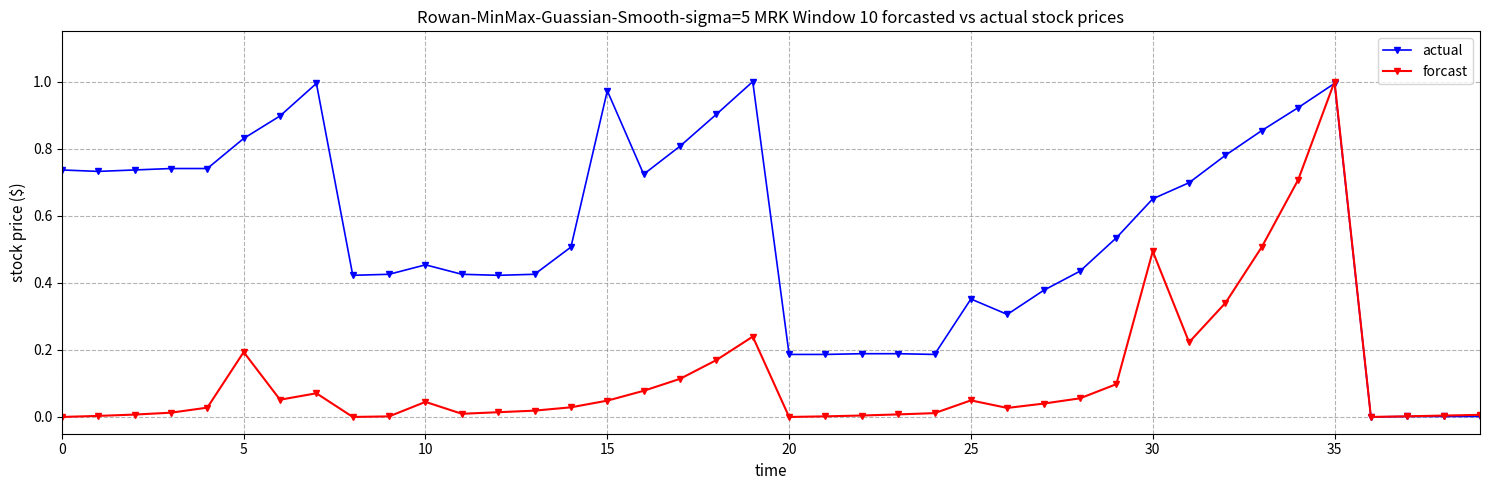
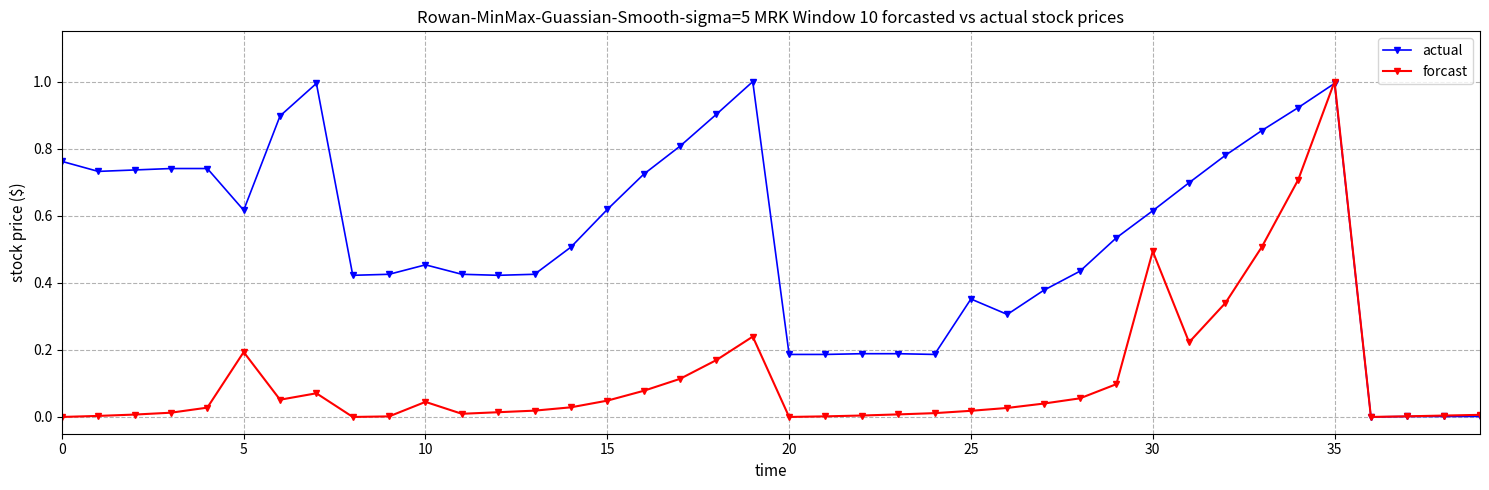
  {
    "actual": {
-     "0": 0.74,
-     "5": 0.83,
+     "0": 0.76,
+     "5": 0.62,
      "10": 0.45,
-     "15": 0.97,
+     "15": 0.62,
      "20": 0.19,
      "25": 0.35,
-     "30": 0.65
+     "30": 0.61
    },
    "forcast": {
      "0": 0.00,
      "5": 0.19,
      "10": 0.04,
      "15": 0.05,
      "20": 0.00,
-     "25": 0.05,
+     "25": 0.02,
      "30": 0.49
    }
  }
